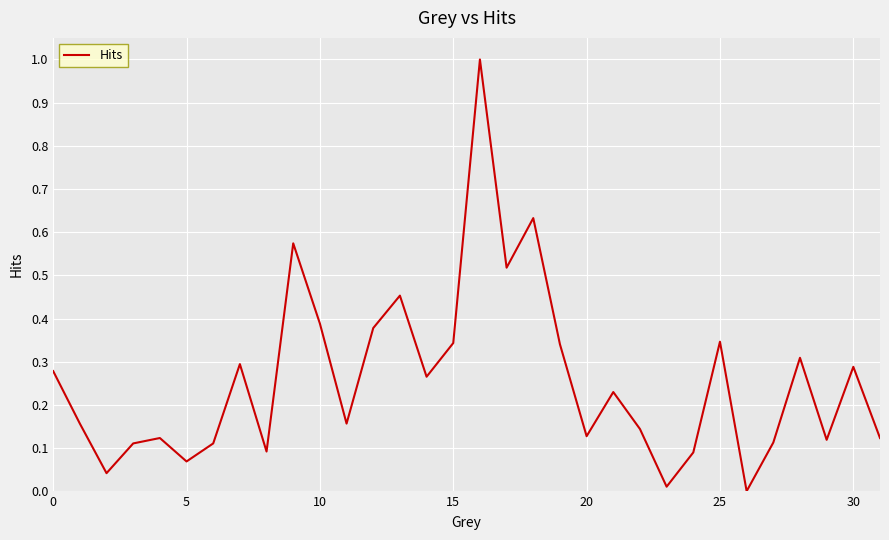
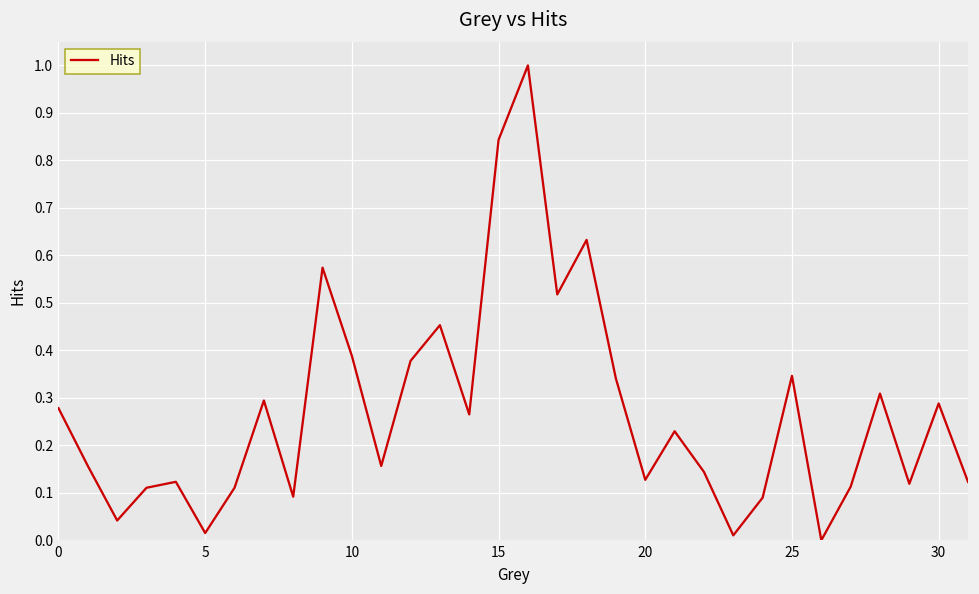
  {
    "0": 0.28,
-   "5": 0.07,
+   "5": 0.02,
    "10": 0.39,
-   "15": 0.34,
+   "15": 0.84,
    "20": 0.13,
    "25": 0.35,
    "30": 0.29
  }
